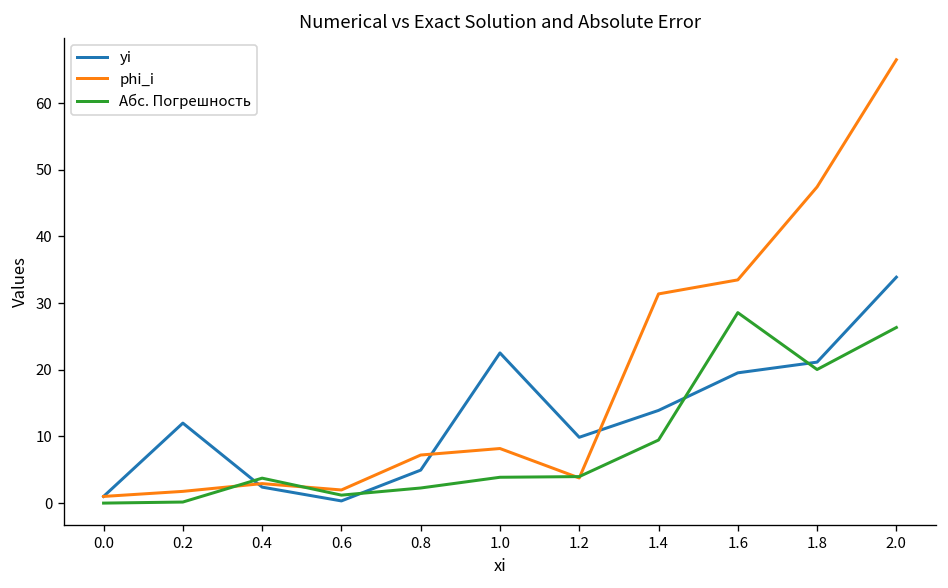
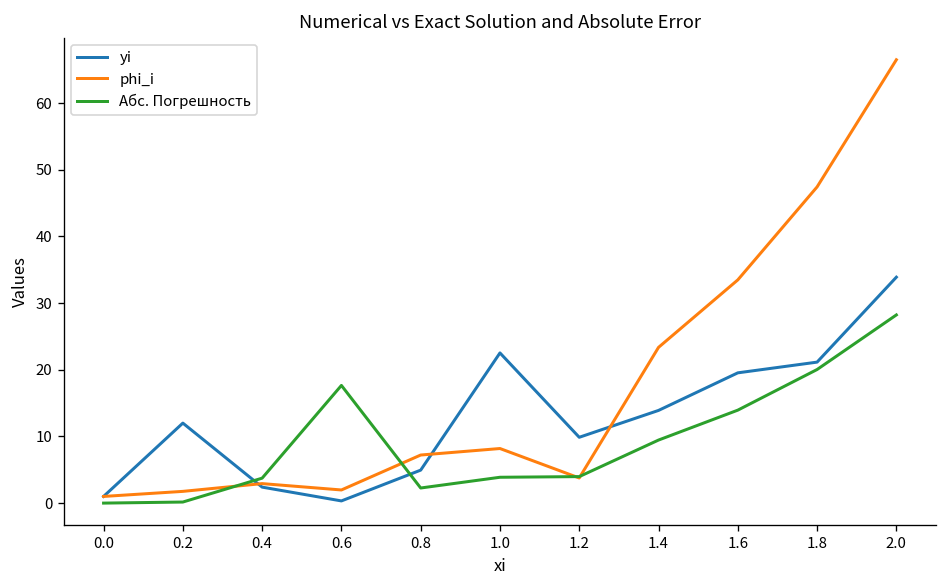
  {
    "yi": {
      "0.2": 12,
      "0.4": 2,
      "0.6": 0,
      "0.8": 5,
      "1.0": 23,
      "1.2": 10,
      "1.4": 14,
      "1.6": 20,
      "1.8": 21,
      "2.0": 34
    },
    "phi_i": {
      "0.2": 2,
      "0.4": 3,
      "0.6": 2,
      "0.8": 7,
      "1.0": 8,
-     "1.4": 31,
+     "1.4": 23,
      "1.6": 33,
      "1.8": 47,
      "2.0": 67
    },
    "Абс. Погрешность": {
      "0.0": 0,
      "0.2": 0,
      "0.4": 4,
-     "0.6": 1,
+     "0.6": 18,
      "0.8": 2,
      "1.0": 4,
      "1.4": 9,
-     "1.6": 29,
+     "1.6": 14,
      "1.8": 20,
-     "2.0": 26
+     "2.0": 28
    }
  }
